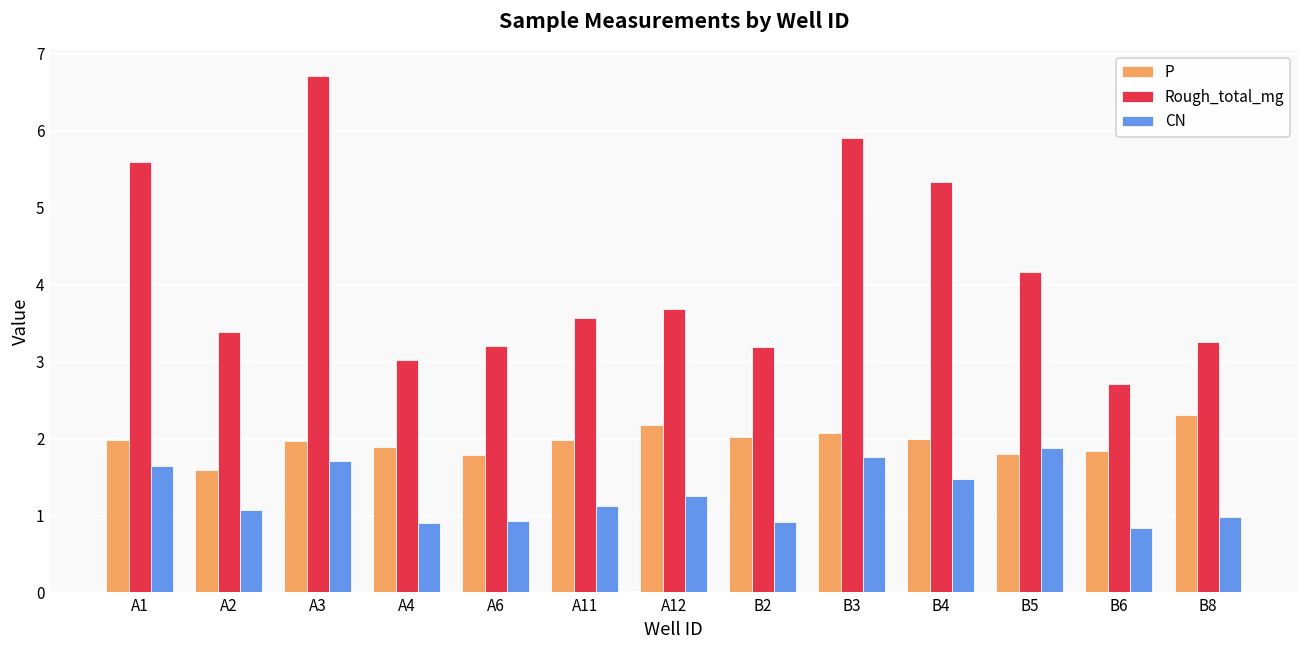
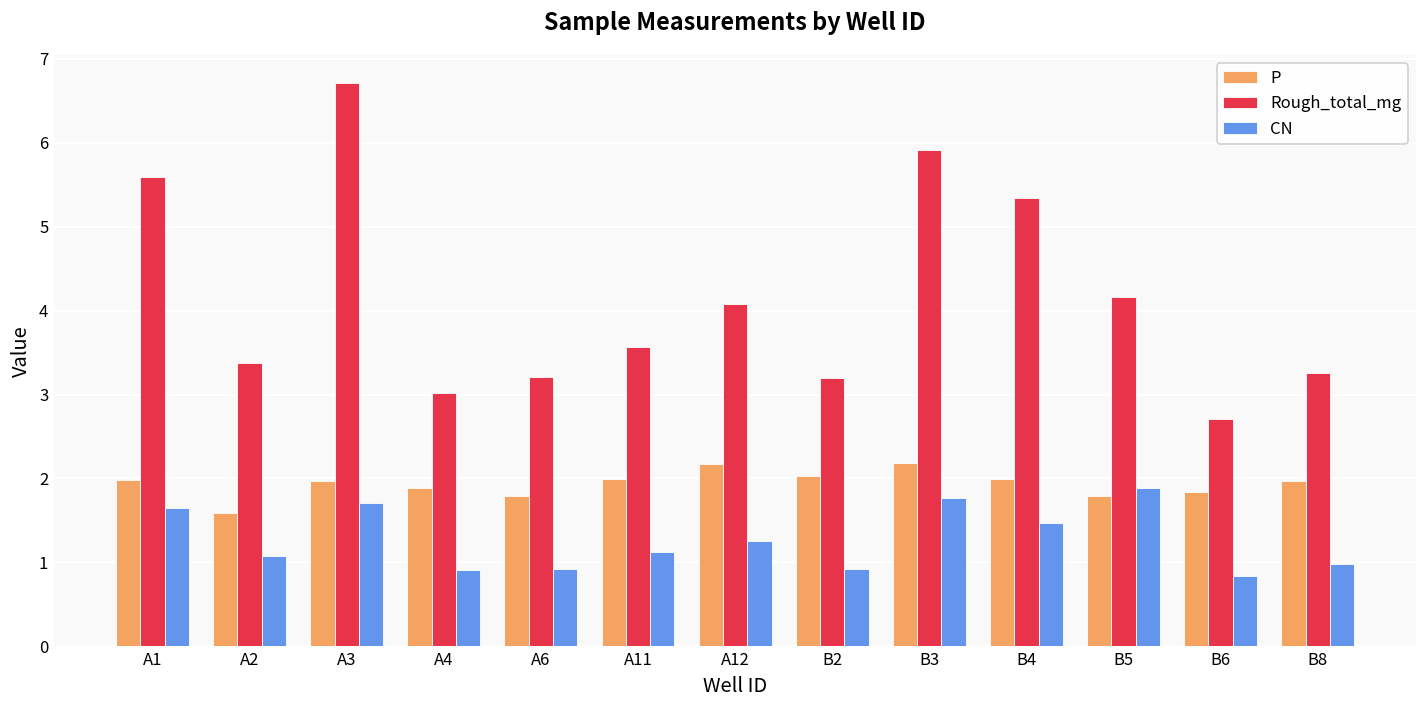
  {
    "P": {
      "A1": 2.0,
      "A2": 1.6,
      "A3": 2.0,
      "A4": 1.9,
      "A6": 1.8,
      "A11": 2.0,
      "A12": 2.2,
      "B2": 2.0,
-     "B3": 2.1,
+     "B3": 2.2,
      "B4": 2.0,
      "B5": 1.8,
      "B6": 1.8,
-     "B8": 2.3
+     "B8": 2.0
    },
    "Rough_total_mg": {
      "A1": 5.6,
      "A2": 3.4,
      "A3": 6.7,
      "A4": 3.0,
      "A6": 3.2,
      "A11": 3.6,
-     "A12": 3.7,
+     "A12": 4.1,
      "B2": 3.2,
      "B3": 5.9,
      "B4": 5.3,
      "B5": 4.2,
      "B6": 2.7,
      "B8": 3.3
    },
    "CN": {
      "A1": 1.6,
      "A2": 1.1,
      "A3": 1.7,
      "A4": 0.9,
      "A6": 0.9,
      "A11": 1.1,
      "A12": 1.2,
      "B2": 0.9,
      "B3": 1.8,
      "B4": 1.5,
      "B5": 1.9,
      "B6": 0.8,
      "B8": 1.0
    }
  }
